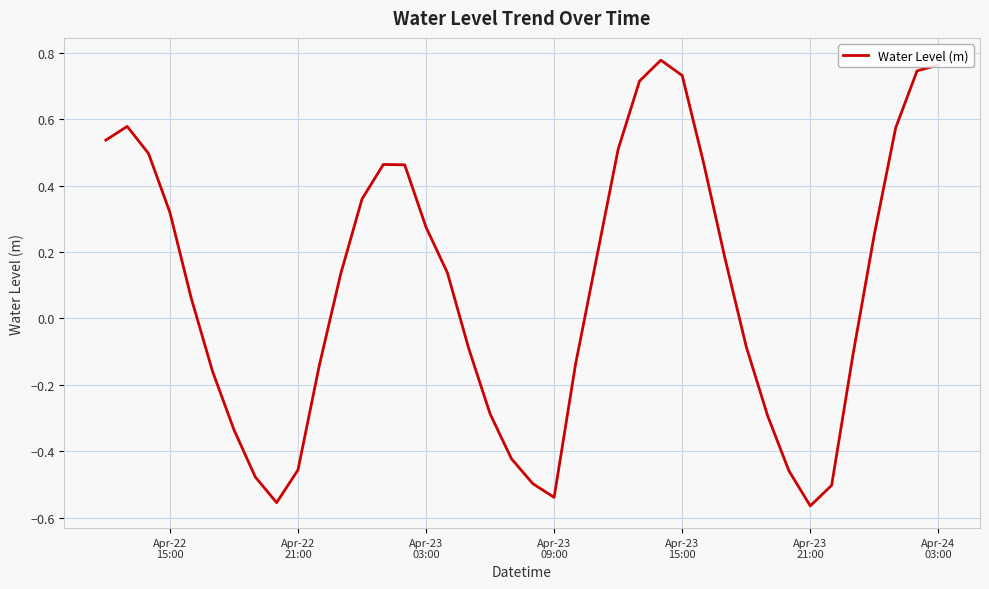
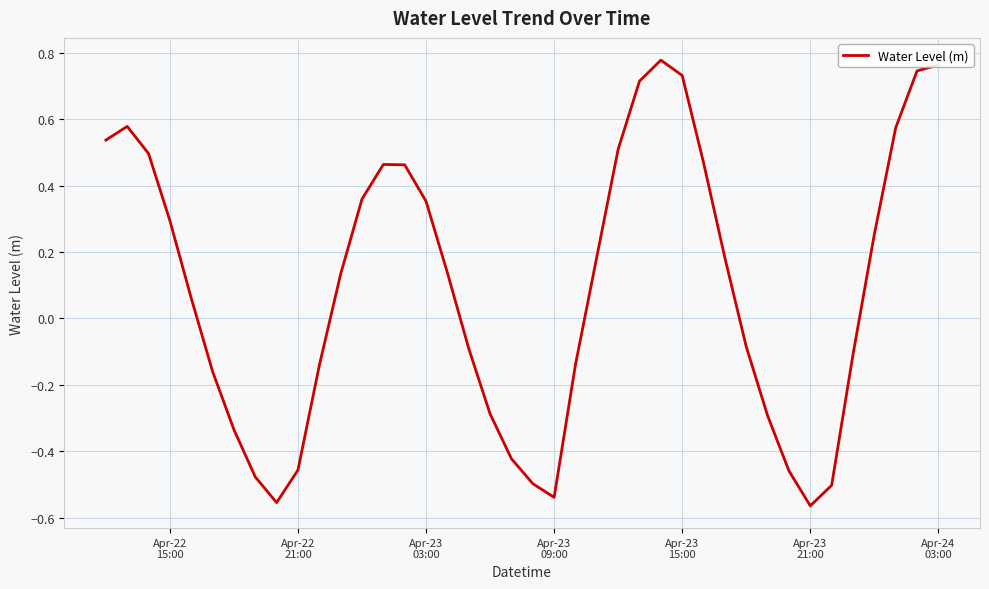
  {
-   "Apr-22 15:00": 0.32,
+   "Apr-22 15:00": 0.29,
    "Apr-22 21:00": -0.46,
-   "Apr-23 03:00": 0.27,
+   "Apr-23 03:00": 0.35,
    "Apr-23 09:00": -0.54,
    "Apr-23 15:00": 0.73,
    "Apr-23 21:00": -0.56
  }
